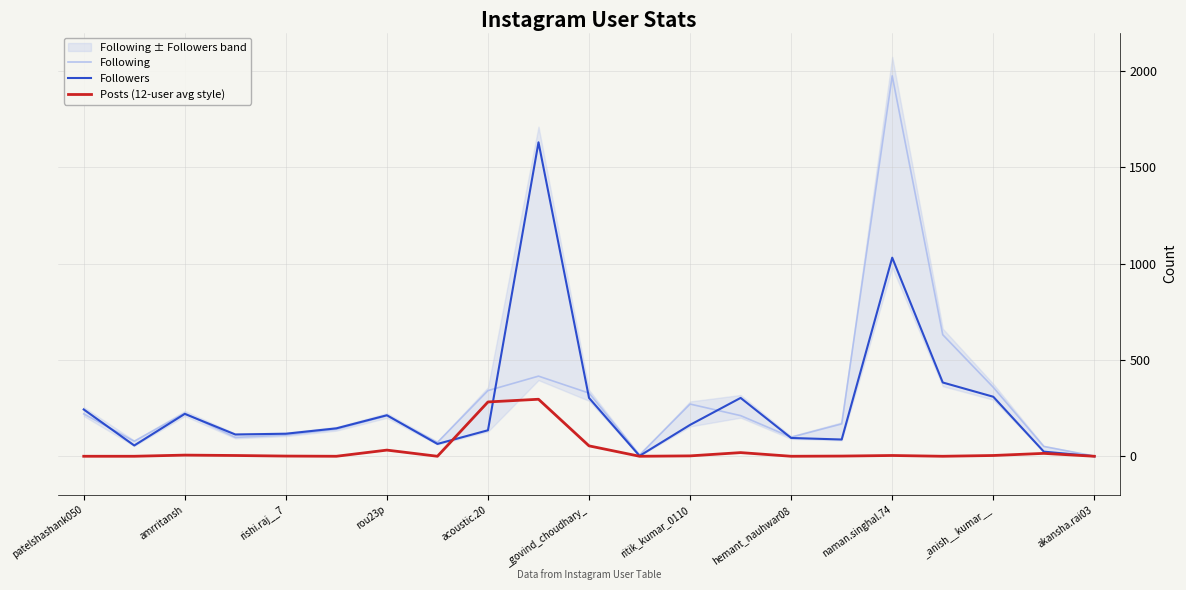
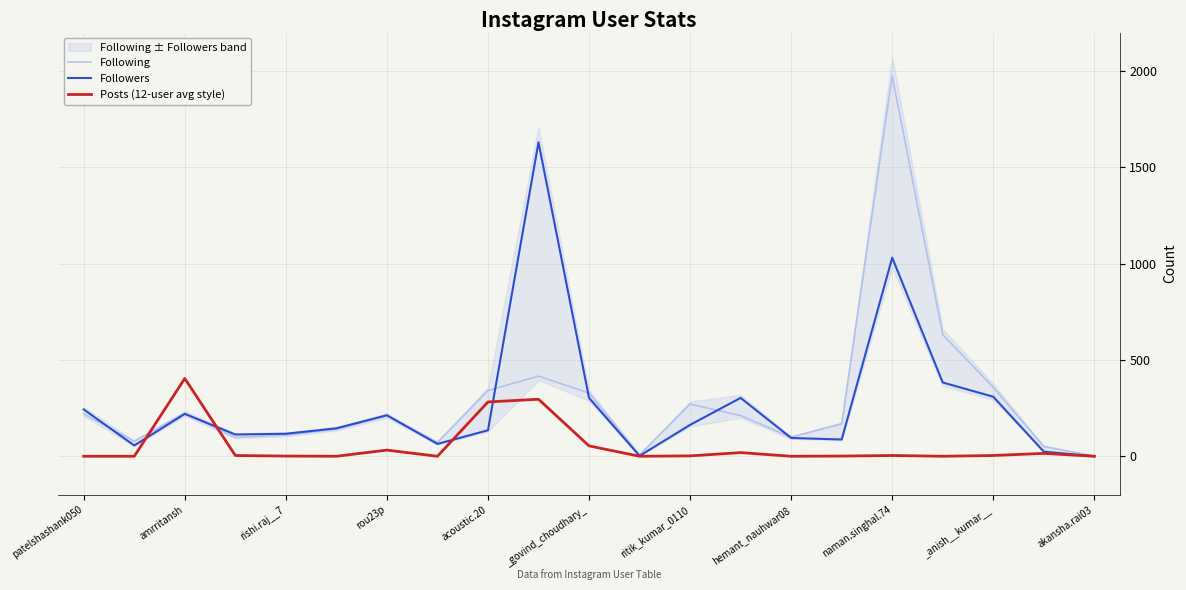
  {
    "Followers": {
      "acoustic.20": 140,
      "_govind_choudhary_": 300,
      "ritik_kumar_0110": 160,
      "naman.singhal.74": 1030,
      "_anish__kumar__": 310
    },
    "Posts (12-user avg style)": {
      "patelshashank050": 0,
-     "amrritansh": 10,
+     "amrritansh": 400,
      "rishi.raj__7": 0,
      "rou23p": 30,
      "acoustic.20": 280,
      "_govind_choudhary_": 50,
      "ritik_kumar_0110": 0,
      "hemant_nauhwar08": 0,
      "naman.singhal.74": 0,
      "_anish__kumar__": 0
    }
  }
